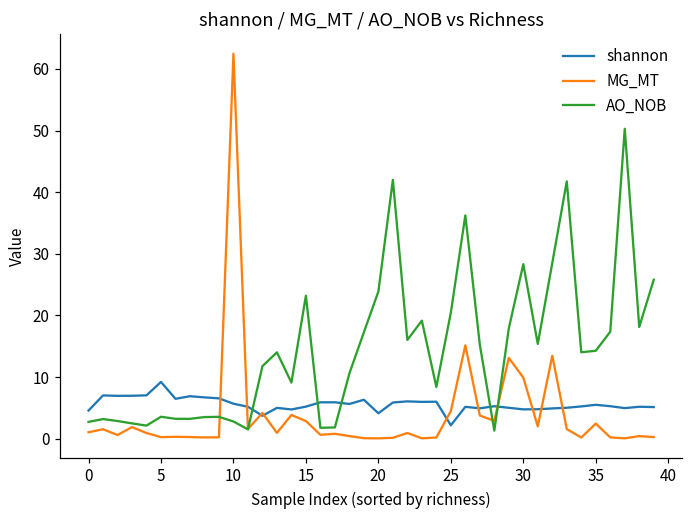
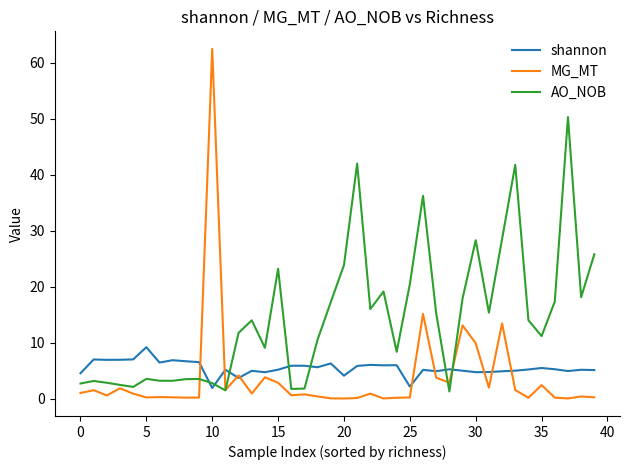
  {
    "shannon": {
      "0": 5,
      "5": 9,
-     "10": 6,
+     "10": 2,
      "15": 5,
      "20": 4,
      "25": 2,
      "30": 5,
      "35": 5
    },
    "MG_MT": {
      "0": 1,
      "5": 0,
      "10": 62,
      "15": 3,
      "20": 0,
-     "25": 4,
+     "25": 0,
      "30": 10,
      "35": 2
    },
    "AO_NOB": {
      "0": 3,
      "5": 4,
      "10": 3,
      "15": 23,
      "20": 24,
      "25": 20,
      "30": 28,
-     "35": 14
+     "35": 11
    }
  }
